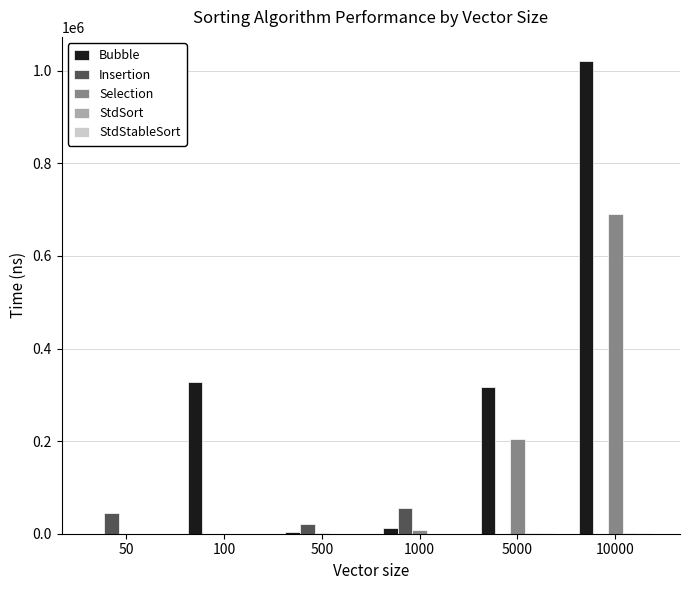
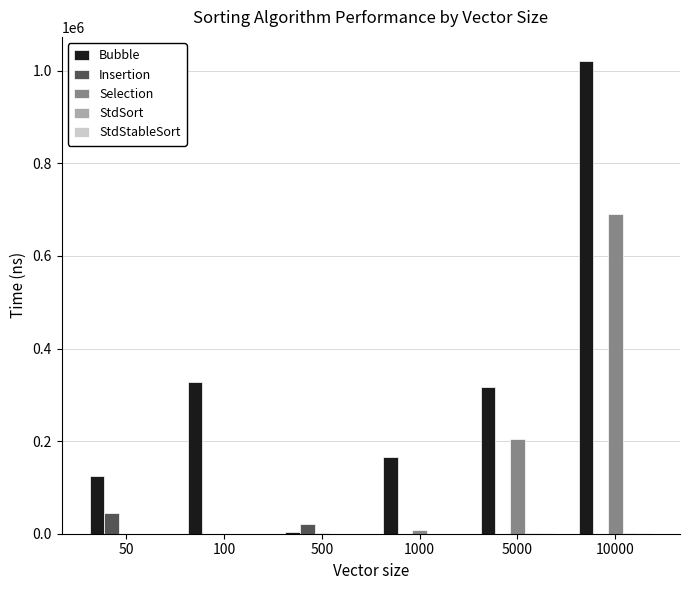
  {
    "Bubble": {
-     "50": 0,
+     "50": 120000,
      "100": 330000,
-     "1000": 10000,
+     "1000": 170000,
      "5000": 320000,
      "10000": 1020000
    },
    "Insertion": {
      "50": 50000,
      "500": 20000,
-     "1000": 50000
+     "1000": 0
    }
  }
